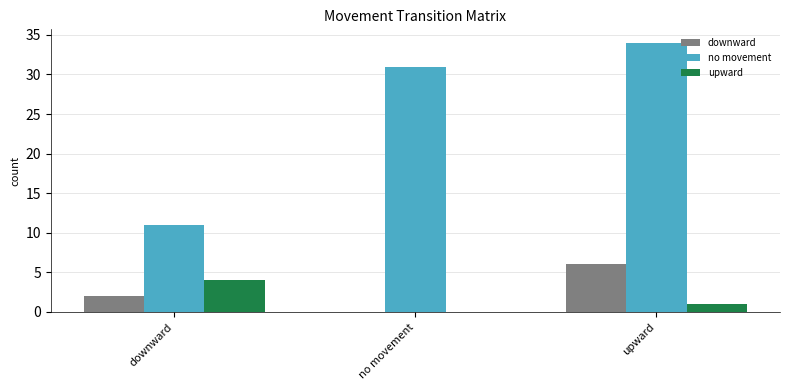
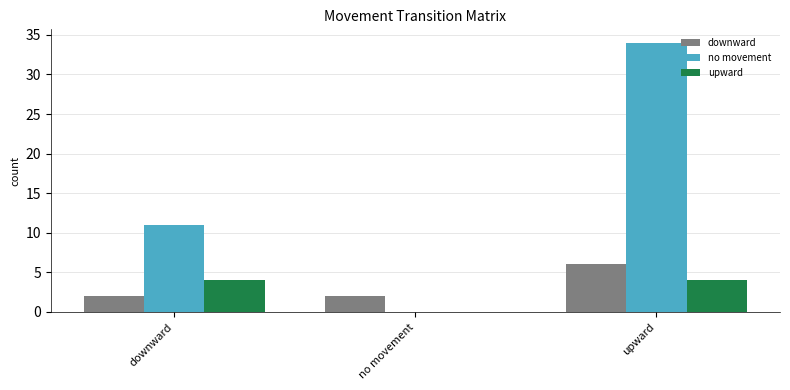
  {
    "downward": {
      "downward": 2,
-     "no movement": 0,
+     "no movement": 2,
      "upward": 6
    },
    "no movement": {
      "downward": 11,
-     "no movement": 31,
+     "no movement": 0,
      "upward": 34
    },
    "upward": {
      "downward": 4,
      "no movement": 0,
-     "upward": 1
+     "upward": 4
    }
  }
